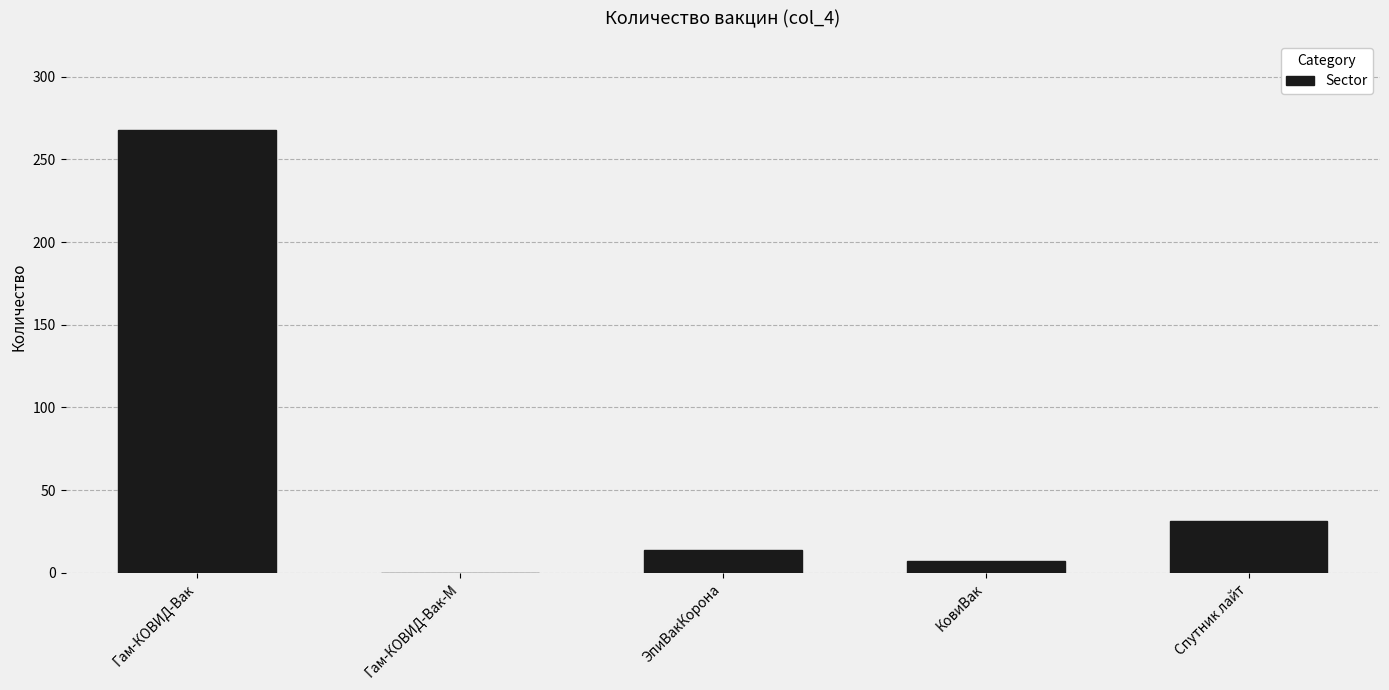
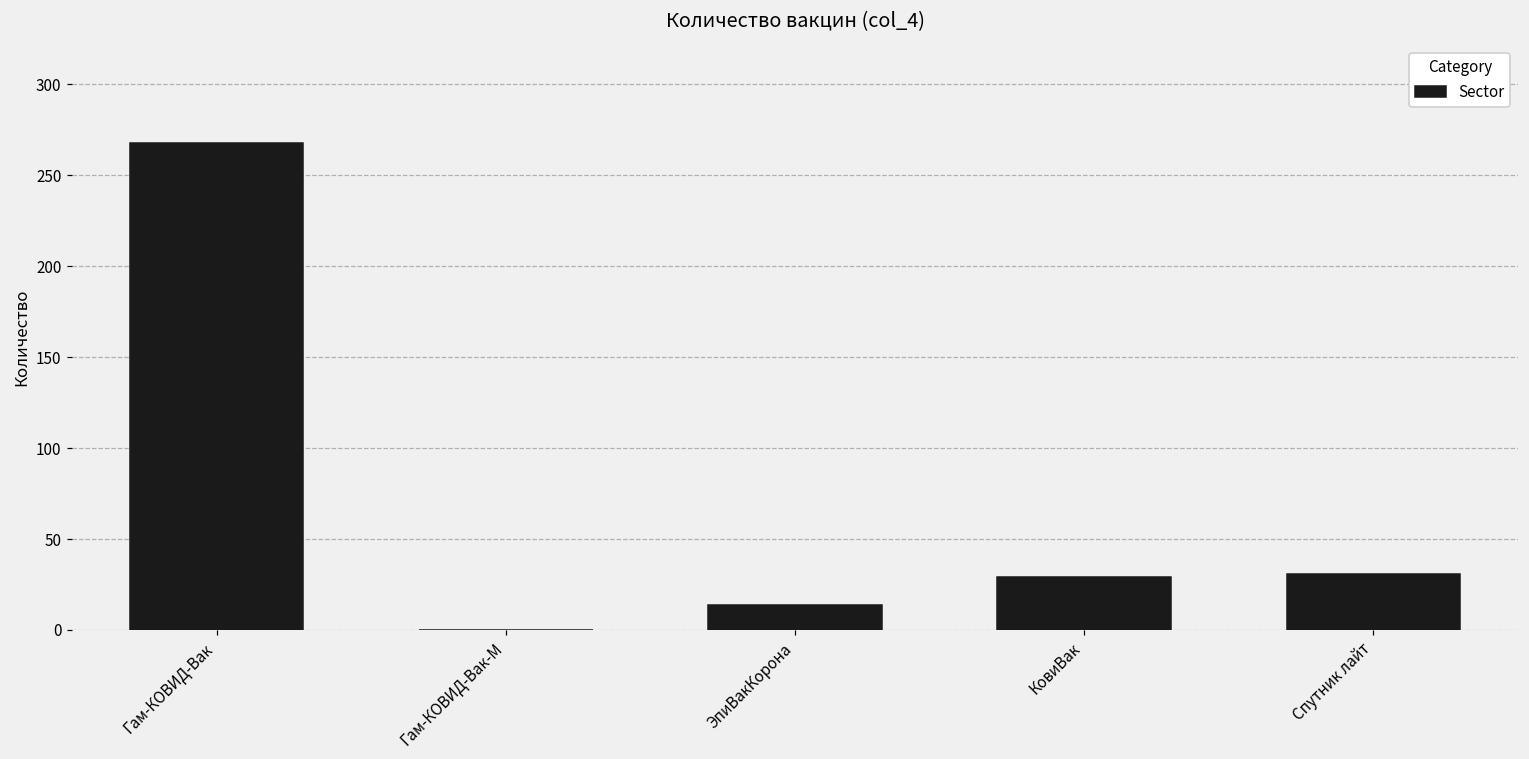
  {
    "Гам-КОВИД-Вак": 268,
    "Гам-КОВИД-Вак-М": 0,
    "ЭпиВакКорона": 14,
-   "КовиВак": 7,
+   "КовиВак": 29,
    "Спутник лайт": 31
  }
